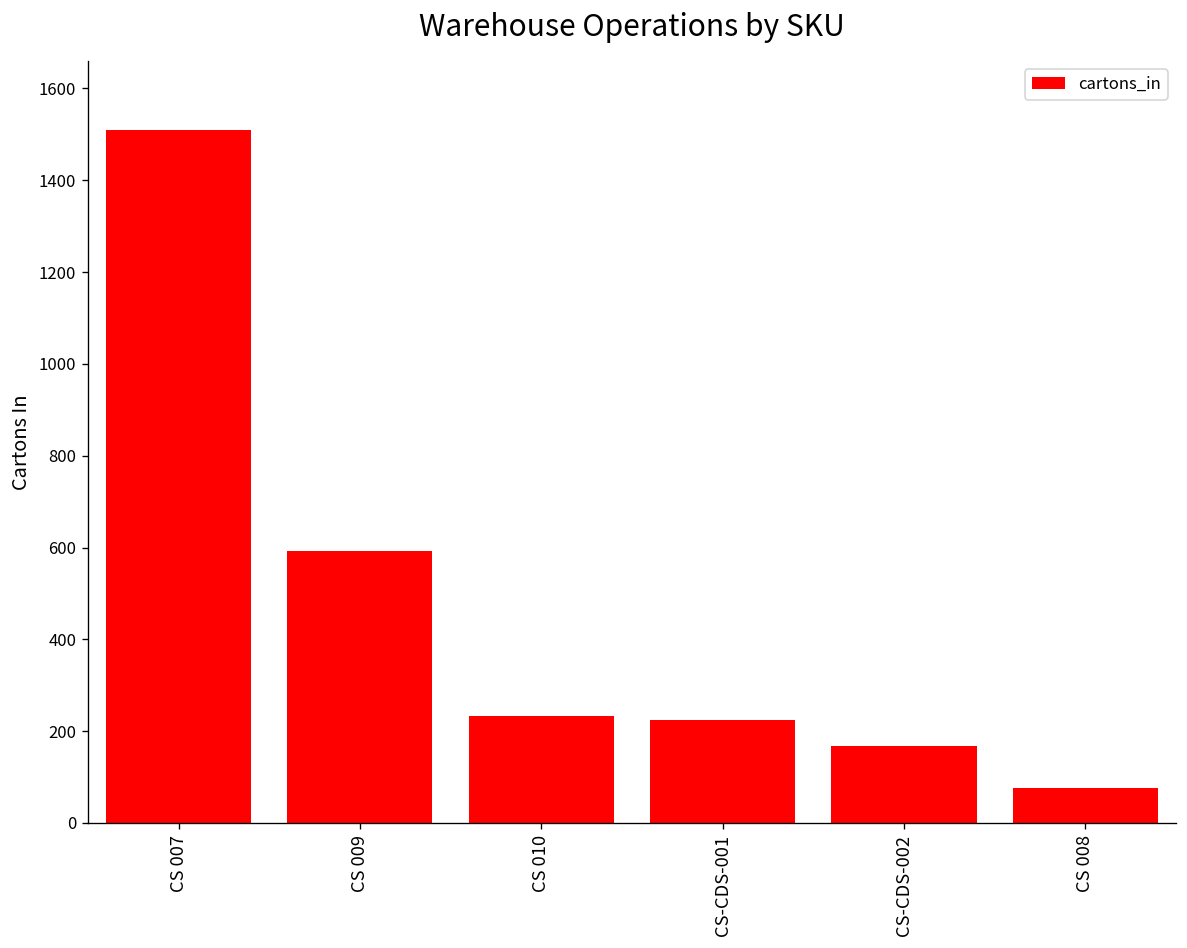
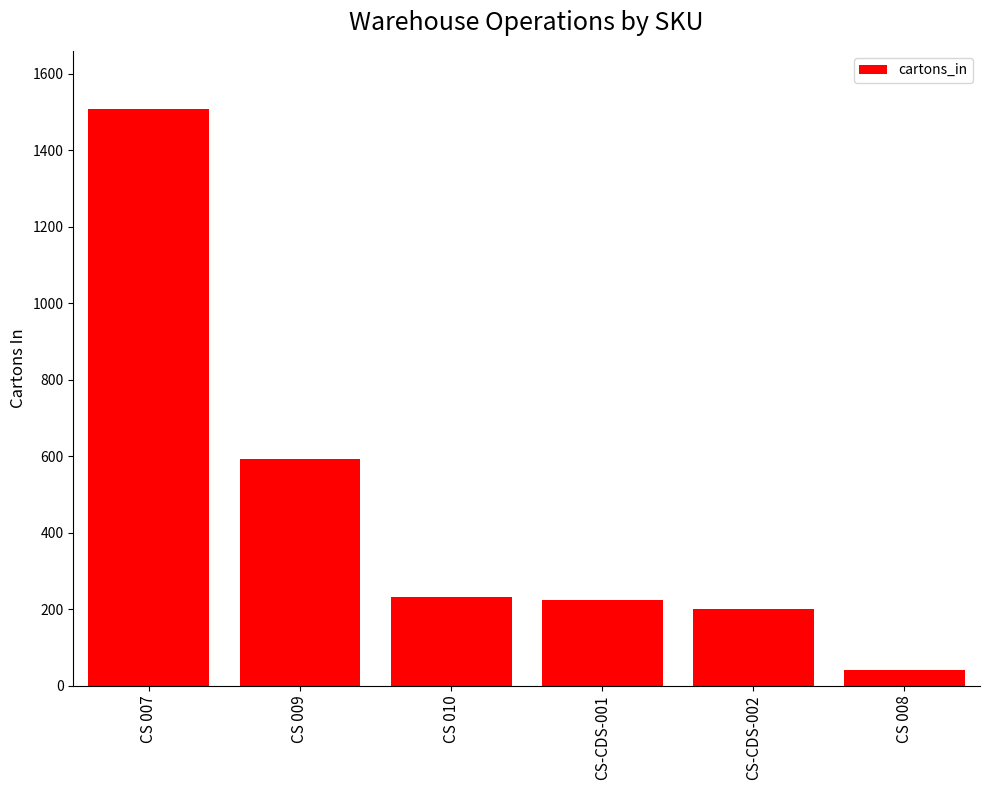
  {
    "CS 007": 1510,
    "CS 009": 590,
    "CS 010": 230,
    "CS-CDS-001": 230,
-   "CS-CDS-002": 170,
-   "CS 008": 80
+   "CS-CDS-002": 200,
+   "CS 008": 40
  }
